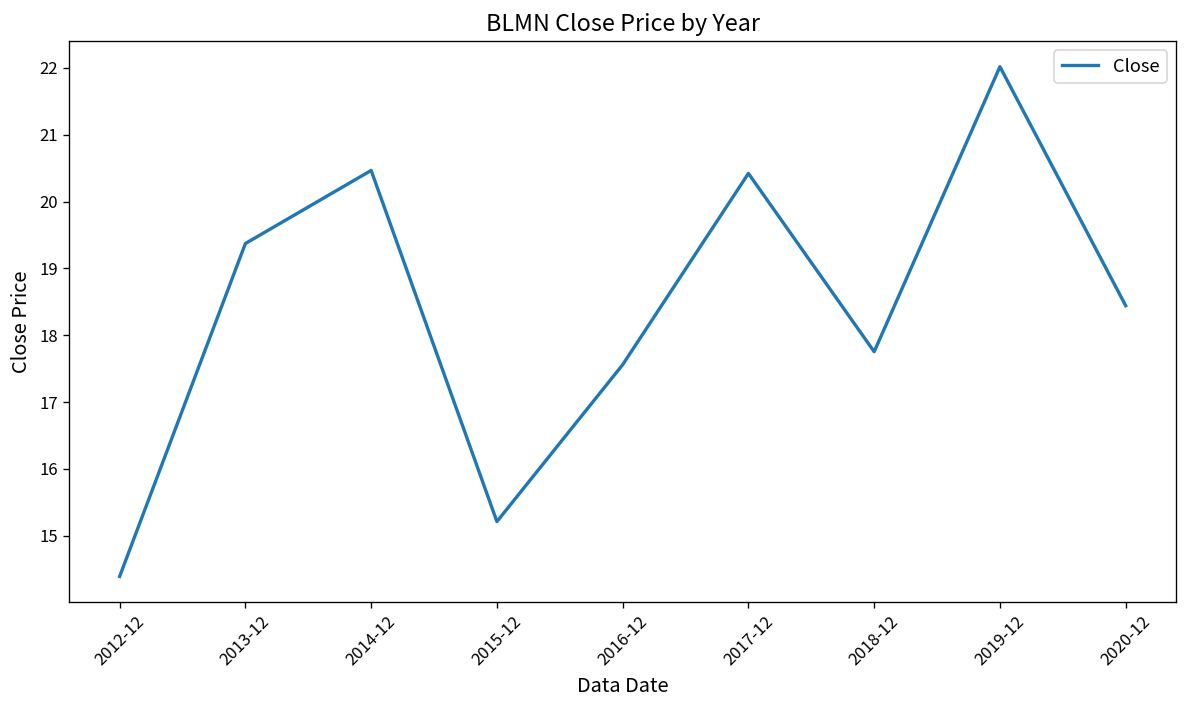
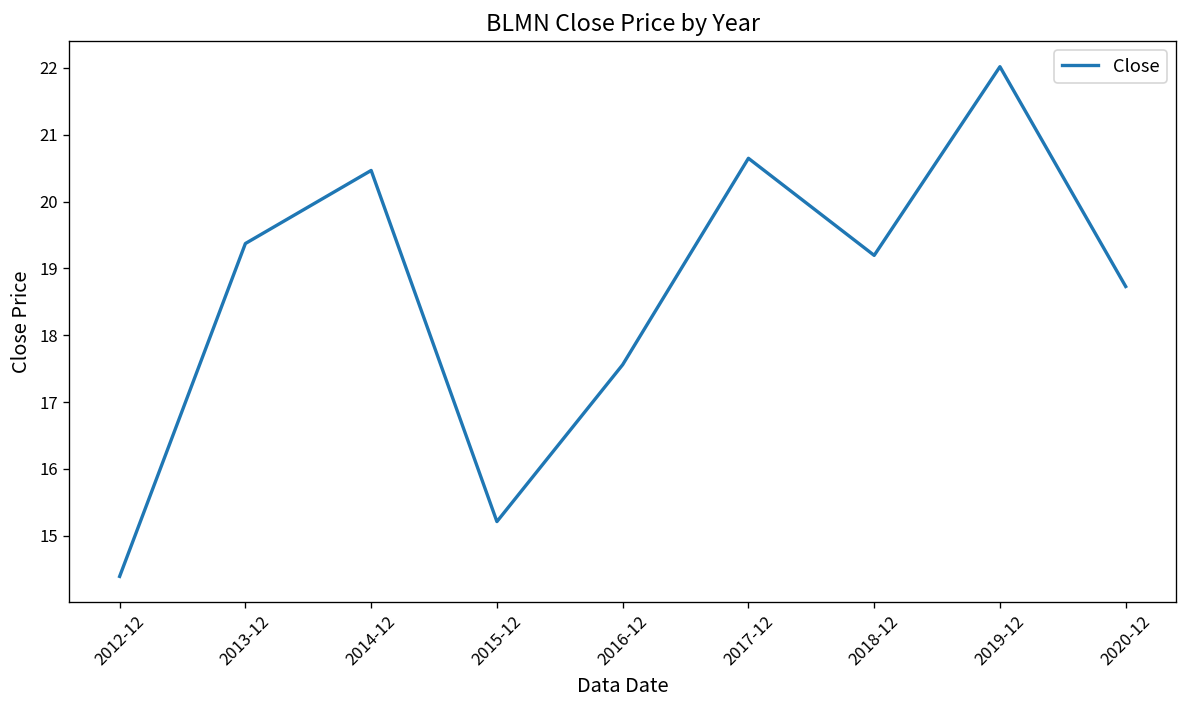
  {
    "2012-12": 14.4,
    "2013-12": 19.4,
    "2014-12": 20.5,
    "2015-12": 15.2,
    "2016-12": 17.6,
-   "2017-12": 20.4,
-   "2018-12": 17.8,
+   "2017-12": 20.6,
+   "2018-12": 19.2,
    "2019-12": 22.0,
-   "2020-12": 18.4
+   "2020-12": 18.7
  }
